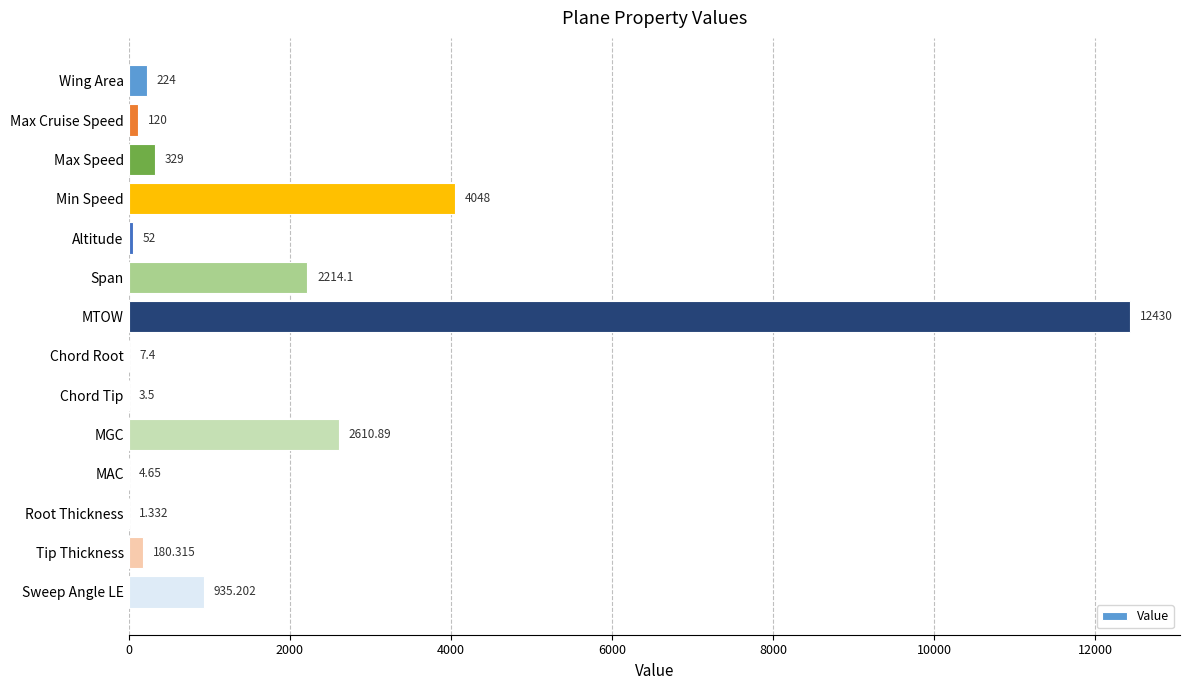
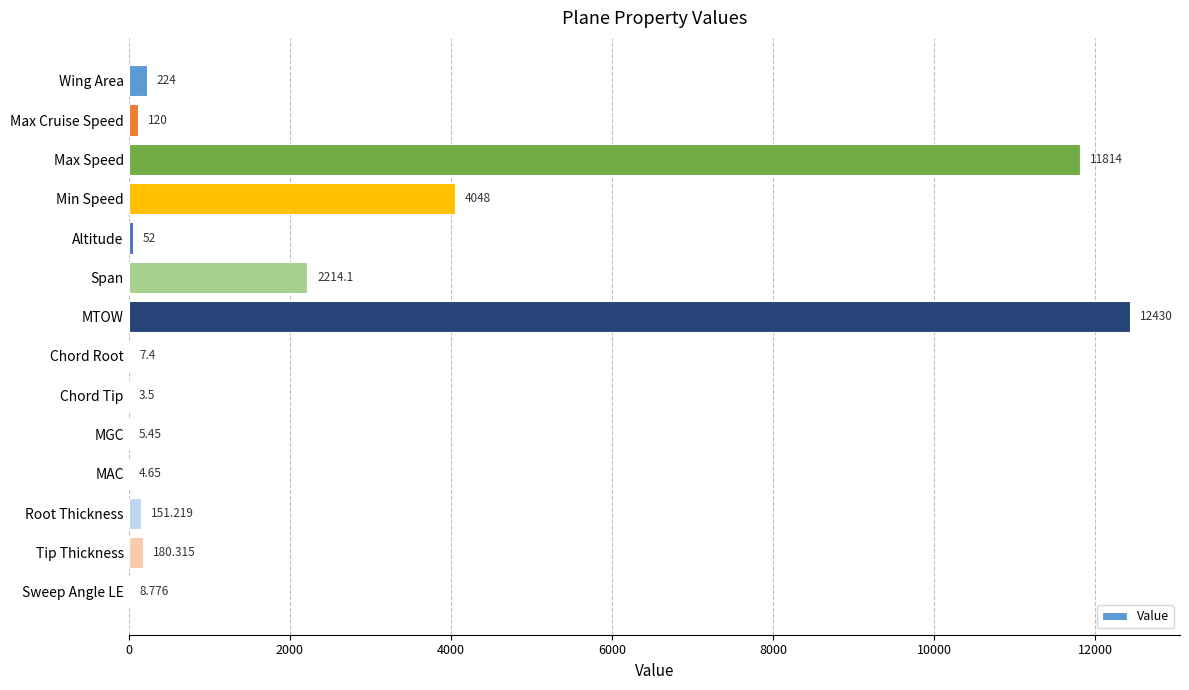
  {
    "Wing Area": 224,
    "Max Cruise Speed": 120,
-   "Max Speed": 329,
+   "Max Speed": 11814,
    "Min Speed": 4048,
    "Altitude": 52,
    "Span": 2214.1,
    "MTOW": 12430,
    "Chord Root": 7.4,
    "Chord Tip": 3.5,
-   "MGC": 2610.89,
+   "MGC": 5.45,
    "MAC": 4.65,
-   "Root Thickness": 1.332,
+   "Root Thickness": 151.219,
    "Tip Thickness": 180.315,
-   "Sweep Angle LE": 935.202
+   "Sweep Angle LE": 8.776
  }
